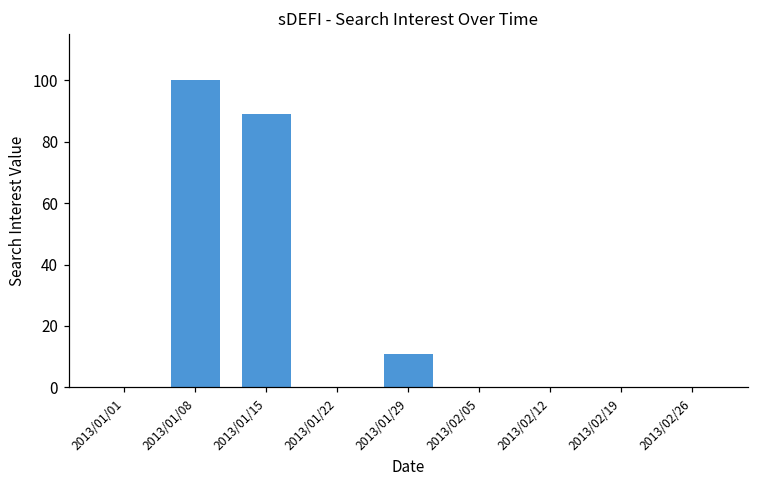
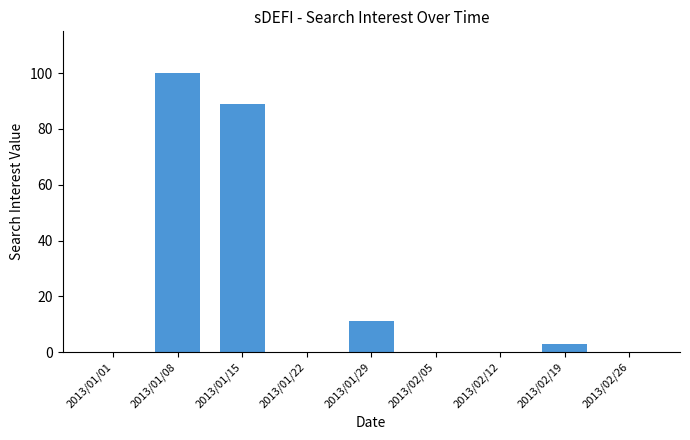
  {
    "2013/01/01": 0,
    "2013/01/08": 100,
    "2013/01/15": 89,
    "2013/01/22": 0,
    "2013/01/29": 11,
    "2013/02/05": 0,
    "2013/02/12": 0,
-   "2013/02/19": 0,
+   "2013/02/19": 3,
    "2013/02/26": 0
  }
